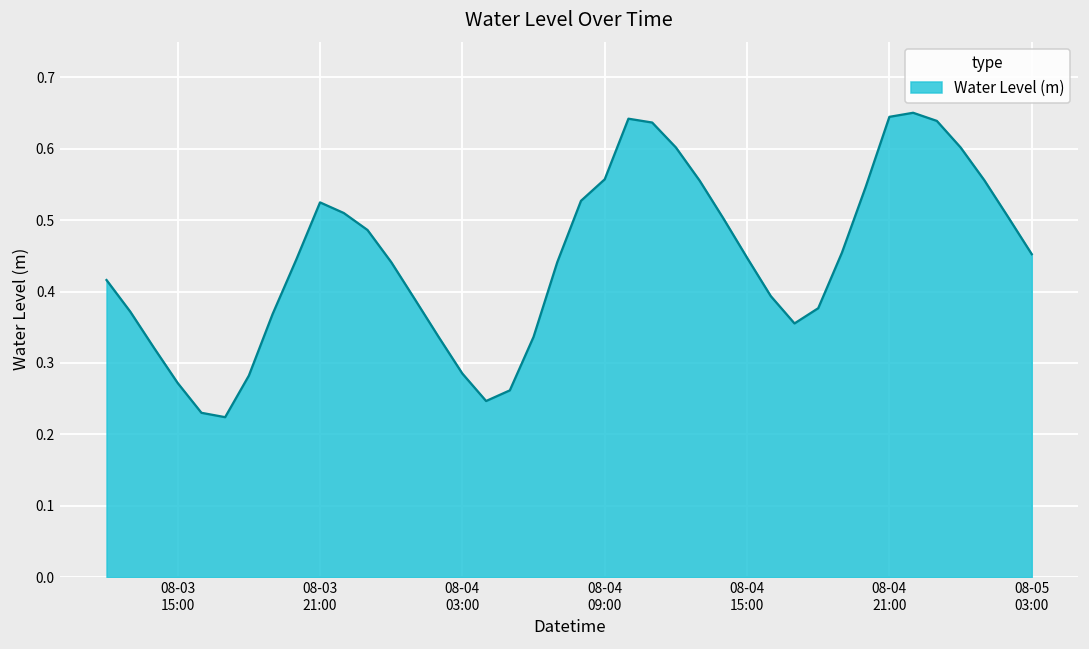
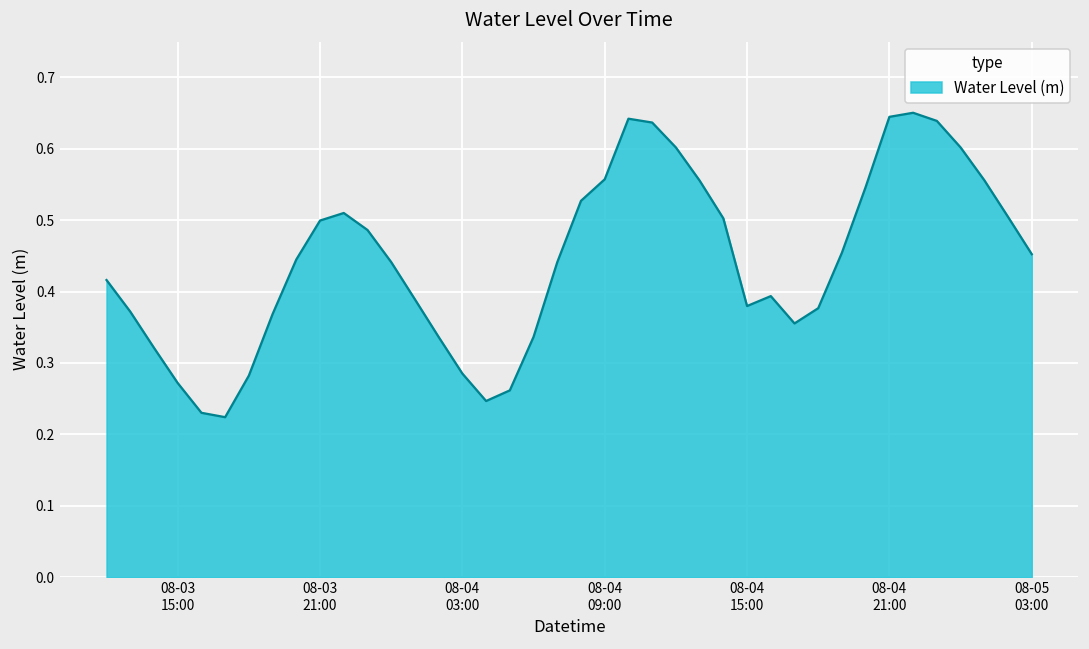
  {
    "08-03 15:00": 0.27,
-   "08-03 21:00": 0.52,
+   "08-03 21:00": 0.50,
    "08-04 03:00": 0.29,
    "08-04 09:00": 0.56,
-   "08-04 15:00": 0.45,
+   "08-04 15:00": 0.38,
    "08-04 21:00": 0.64,
    "08-05 03:00": 0.45
  }
